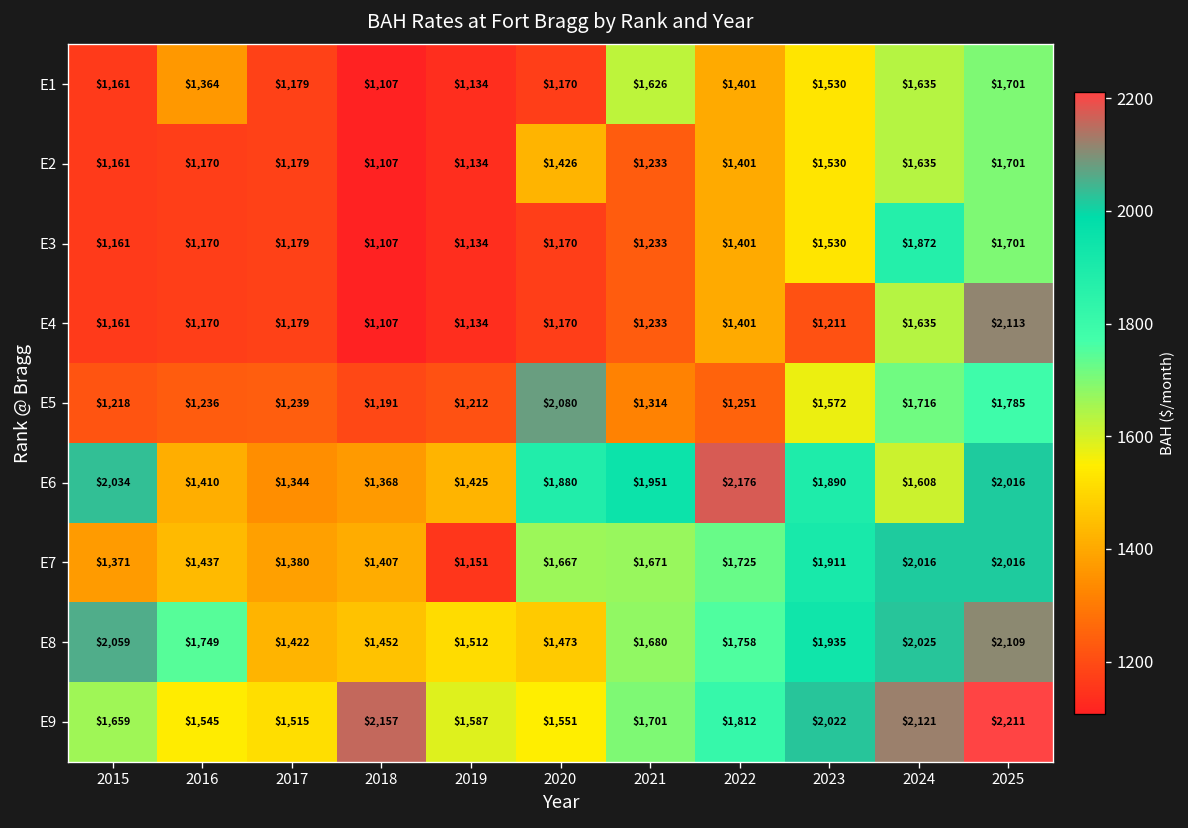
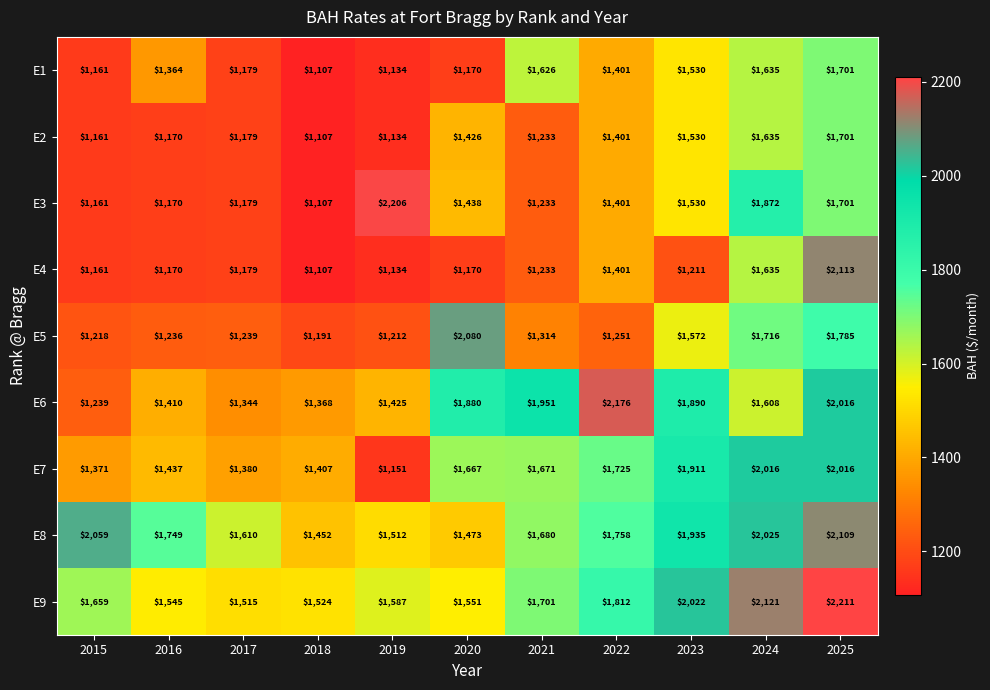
  {
    "E1": {
      "2015": "$1,161",
      "2016": "$1,364",
      "2017": "$1,179",
      "2018": "$1,107",
      "2019": "$1,134",
      "2020": "$1,170",
      "2021": "$1,626",
      "2022": "$1,401",
      "2023": "$1,530",
      "2024": "$1,635",
      "2025": "$1,701"
    },
    "E2": {
      "2015": "$1,161",
      "2016": "$1,170",
      "2017": "$1,179",
      "2018": "$1,107",
      "2019": "$1,134",
      "2020": "$1,426",
      "2021": "$1,233",
      "2022": "$1,401",
      "2023": "$1,530",
      "2024": "$1,635",
      "2025": "$1,701"
    },
    "E3": {
      "2015": "$1,161",
      "2016": "$1,170",
      "2017": "$1,179",
      "2018": "$1,107",
-     "2019": "$1,134",
-     "2020": "$1,170",
+     "2019": "$2,206",
+     "2020": "$1,438",
      "2021": "$1,233",
      "2022": "$1,401",
      "2023": "$1,530",
      "2024": "$1,872",
      "2025": "$1,701"
    },
    "E4": {
      "2015": "$1,161",
      "2016": "$1,170",
      "2017": "$1,179",
      "2018": "$1,107",
      "2019": "$1,134",
      "2020": "$1,170",
      "2021": "$1,233",
      "2022": "$1,401",
      "2023": "$1,211",
      "2024": "$1,635",
      "2025": "$2,113"
    },
    "E5": {
      "2015": "$1,218",
      "2016": "$1,236",
      "2017": "$1,239",
      "2018": "$1,191",
      "2019": "$1,212",
      "2020": "$2,080",
      "2021": "$1,314",
      "2022": "$1,251",
      "2023": "$1,572",
      "2024": "$1,716",
      "2025": "$1,785"
    },
    "E6": {
-     "2015": "$2,034",
+     "2015": "$1,239",
      "2016": "$1,410",
      "2017": "$1,344",
      "2018": "$1,368",
      "2019": "$1,425",
      "2020": "$1,880",
      "2021": "$1,951",
      "2022": "$2,176",
      "2023": "$1,890",
      "2024": "$1,608",
      "2025": "$2,016"
    },
    "E7": {
      "2015": "$1,371",
      "2016": "$1,437",
      "2017": "$1,380",
      "2018": "$1,407",
      "2019": "$1,151",
      "2020": "$1,667",
      "2021": "$1,671",
      "2022": "$1,725",
      "2023": "$1,911",
      "2024": "$2,016",
      "2025": "$2,016"
    },
    "E8": {
      "2015": "$2,059",
      "2016": "$1,749",
-     "2017": "$1,422",
+     "2017": "$1,610",
      "2018": "$1,452",
      "2019": "$1,512",
      "2020": "$1,473",
      "2021": "$1,680",
      "2022": "$1,758",
      "2023": "$1,935",
      "2024": "$2,025",
      "2025": "$2,109"
    },
    "E9": {
      "2015": "$1,659",
      "2016": "$1,545",
      "2017": "$1,515",
-     "2018": "$2,157",
+     "2018": "$1,524",
      "2019": "$1,587",
      "2020": "$1,551",
      "2021": "$1,701",
      "2022": "$1,812",
      "2023": "$2,022",
      "2024": "$2,121",
      "2025": "$2,211"
    }
  }
